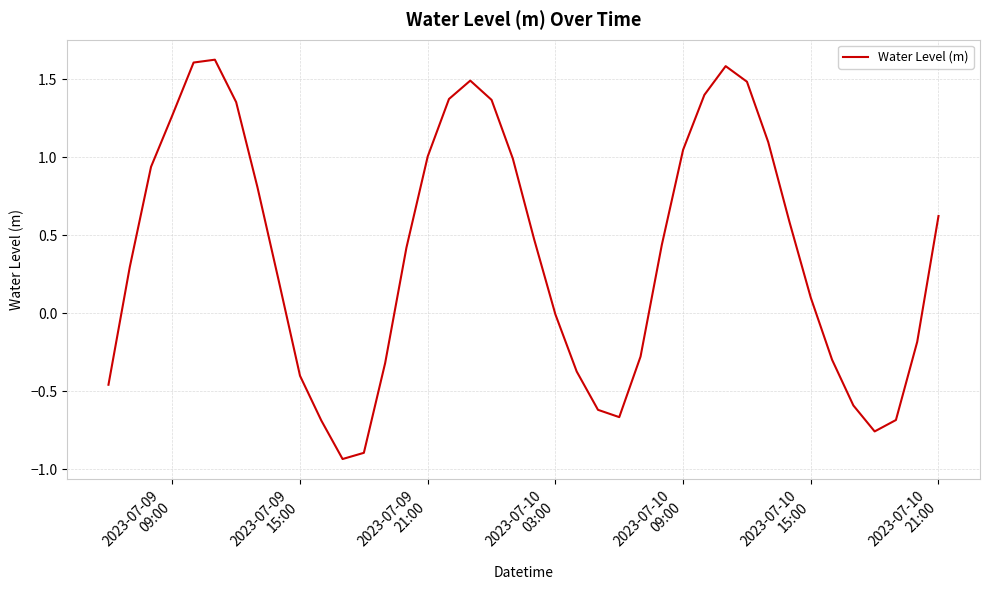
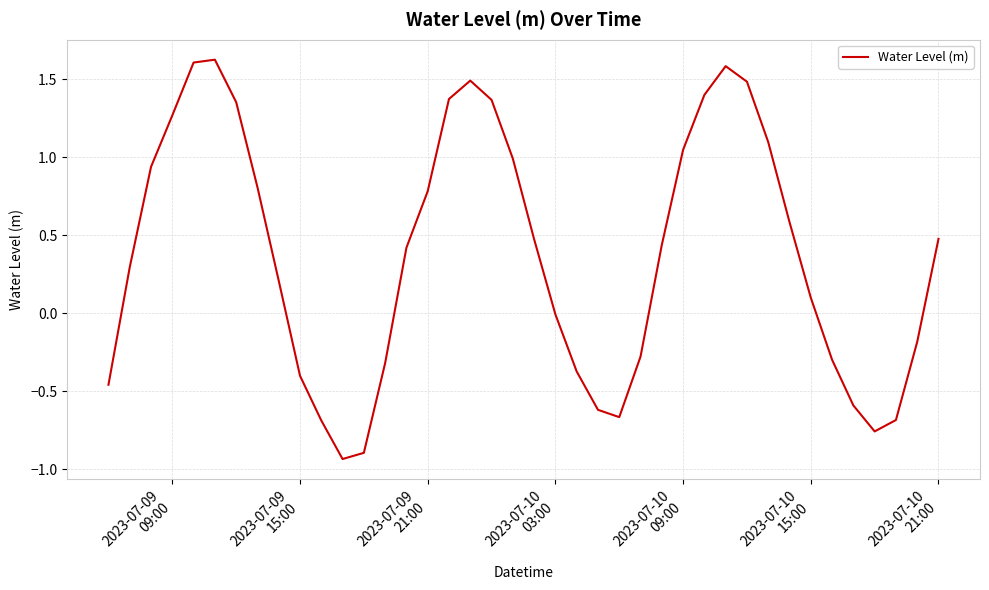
  {
    "2023-07-09 09:00": 1.27,
    "2023-07-09 15:00": -0.40,
-   "2023-07-09 21:00": 1.01,
+   "2023-07-09 21:00": 0.78,
    "2023-07-10 03:00": -0.01,
    "2023-07-10 09:00": 1.05,
    "2023-07-10 15:00": 0.10,
-   "2023-07-10 21:00": 0.62
+   "2023-07-10 21:00": 0.48
  }
